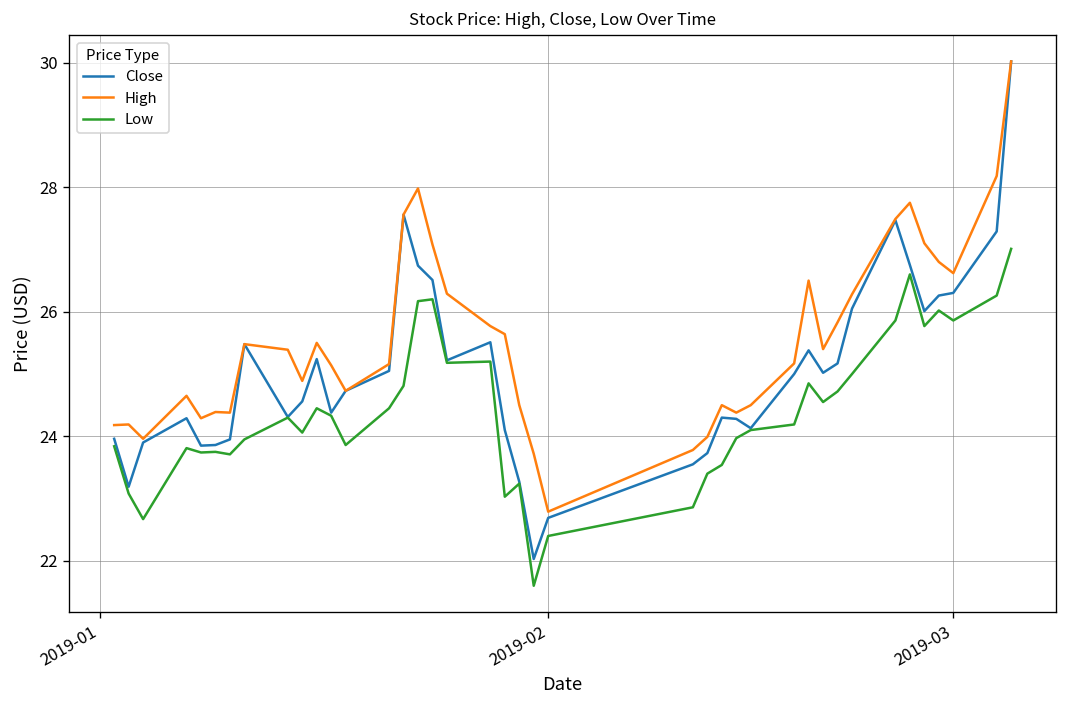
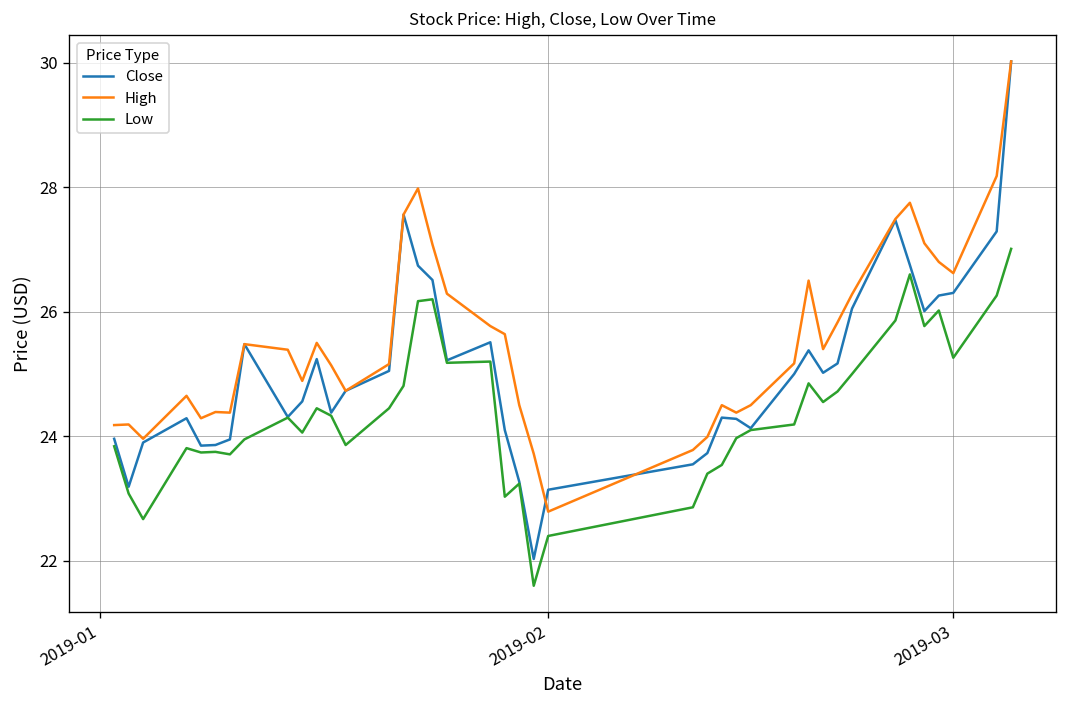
  {
    "Close": {
-     "2019-02": 22.7,
+     "2019-02": 23.1,
      "2019-03": 26.3
    },
    "High": {
      "2019-02": 22.8,
      "2019-03": 26.6
    },
    "Low": {
      "2019-02": 22.4,
-     "2019-03": 25.9
+     "2019-03": 25.3
    }
  }
